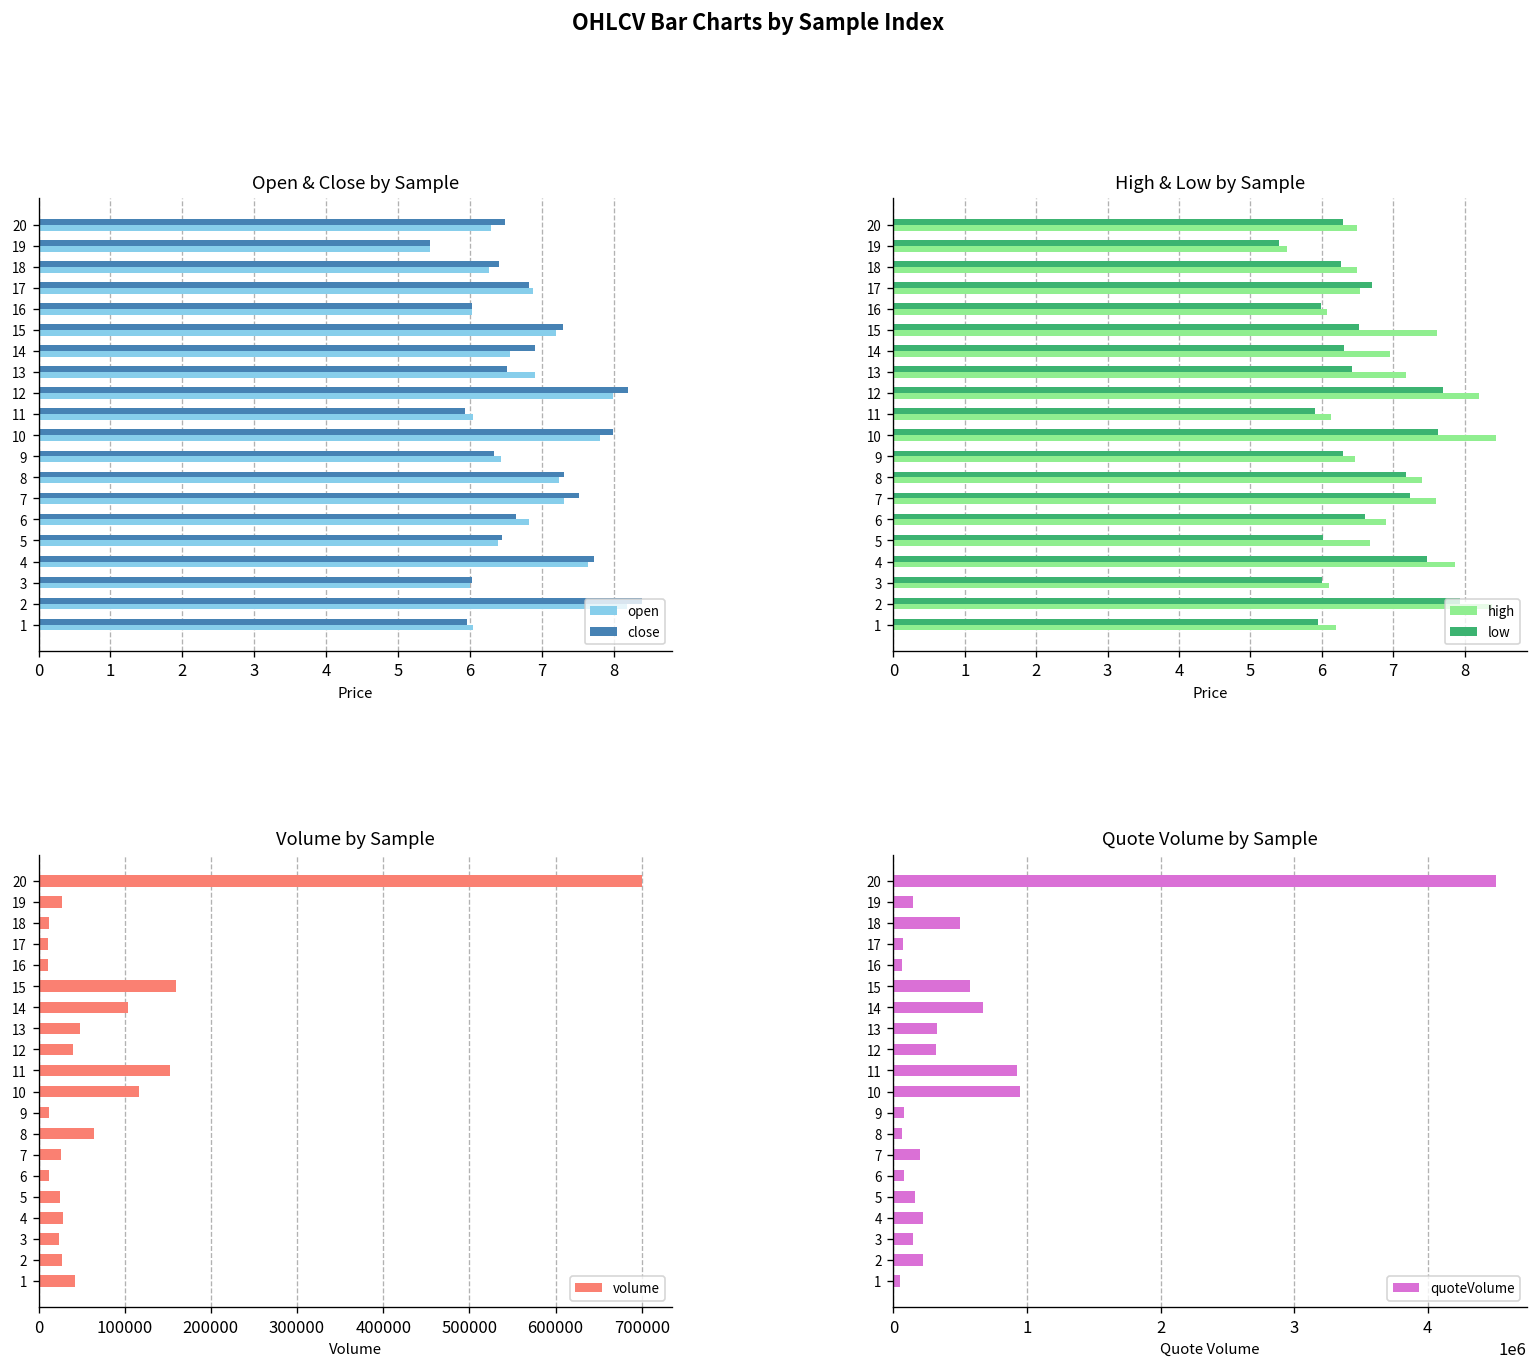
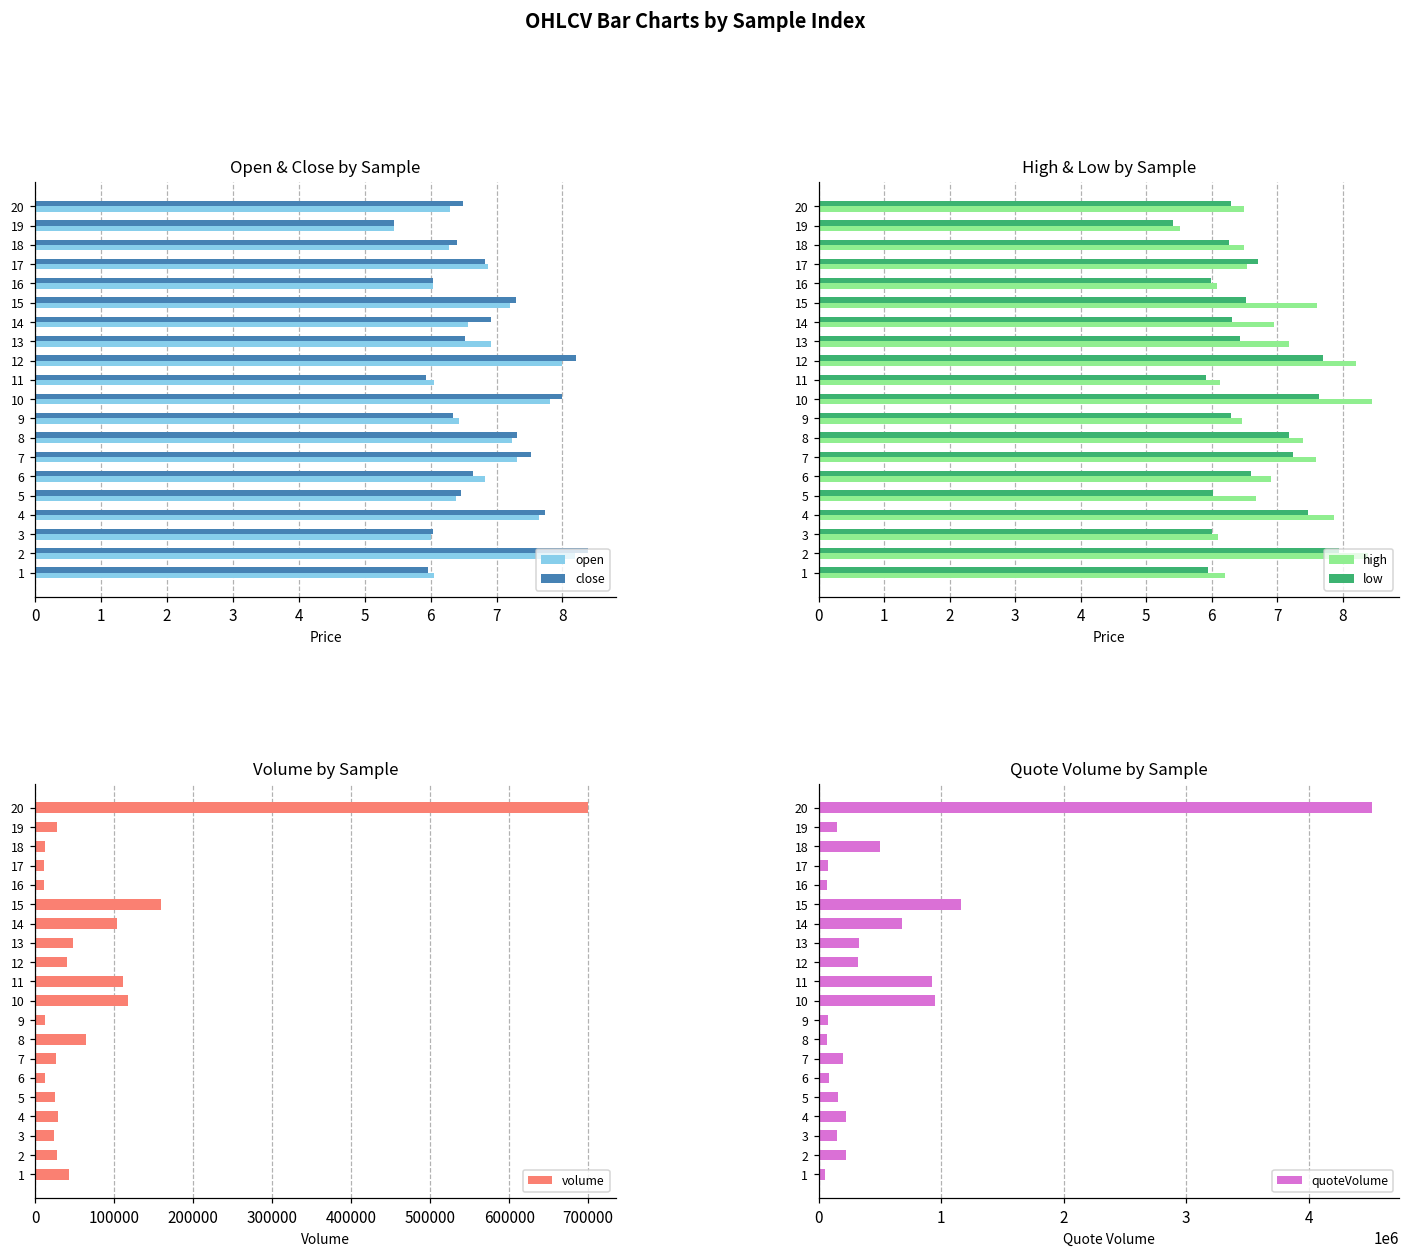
  {
    "Open & Close by Sample": {
      "open": {
        "20": 6.3,
        "19": 5.5,
        "18": 6.3,
        "17": 6.9,
        "16": 6.0,
        "15": 7.2,
        "14": 6.6,
        "13": 6.9,
        "12": 8.0,
        "11": 6.1,
        "10": 7.8,
        "9": 6.4,
        "8": 7.2,
        "7": 7.3,
        "6": 6.8,
        "5": 6.4,
        "4": 7.6,
        "3": 6.0,
        "1": 6.0
      },
      "close": {
        "20": 6.5,
        "19": 5.4,
        "18": 6.4,
        "17": 6.8,
        "16": 6.0,
        "15": 7.3,
        "14": 6.9,
        "13": 6.5,
        "12": 8.2,
        "11": 5.9,
        "10": 8.0,
        "9": 6.3,
        "8": 7.3,
        "7": 7.5,
        "6": 6.6,
        "5": 6.5,
        "4": 7.7,
        "3": 6.0,
        "2": 8.4,
        "1": 6.0
      }
    },
    "High & Low by Sample": {
      "high": {
        "20": 6.5,
        "19": 5.5,
        "18": 6.5,
        "17": 6.5,
        "16": 6.1,
        "15": 7.6,
        "14": 7.0,
        "13": 7.2,
        "12": 8.2,
        "11": 6.1,
        "10": 8.4,
        "9": 6.5,
        "8": 7.4,
        "7": 7.6,
        "6": 6.9,
        "5": 6.7,
        "4": 7.9,
        "3": 6.1,
        "1": 6.2
      },
      "low": {
        "20": 6.3,
        "19": 5.4,
        "18": 6.3,
        "17": 6.7,
        "16": 6.0,
        "15": 6.5,
        "14": 6.3,
        "13": 6.4,
        "12": 7.7,
        "11": 5.9,
        "10": 7.6,
        "9": 6.3,
        "8": 7.2,
        "7": 7.2,
        "6": 6.6,
        "5": 6.0,
        "4": 7.5,
        "3": 6.0,
        "2": 7.9,
        "1": 5.9
      }
    },
    "Volume by Sample": {
      "20": 700000,
      "19": 30000,
      "18": 10000,
      "17": 10000,
      "16": 10000,
      "15": 160000,
      "14": 100000,
      "13": 50000,
      "12": 40000,
-     "11": 150000,
+     "11": 110000,
      "10": 120000,
      "9": 10000,
      "8": 60000,
      "7": 30000,
      "6": 10000,
      "5": 30000,
      "4": 30000,
      "3": 20000,
      "2": 30000,
      "1": 40000
    },
    "Quote Volume by Sample": {
      "20": 4510000,
      "19": 150000,
      "18": 500000,
      "17": 80000,
      "16": 60000,
-     "15": 570000,
+     "15": 1160000,
      "14": 670000,
      "13": 330000,
      "12": 320000,
      "11": 920000,
      "10": 950000,
      "9": 80000,
      "8": 70000,
      "7": 200000,
      "6": 80000,
      "5": 160000,
      "4": 220000,
      "3": 140000,
      "2": 220000,
      "1": 50000
    }
  }
